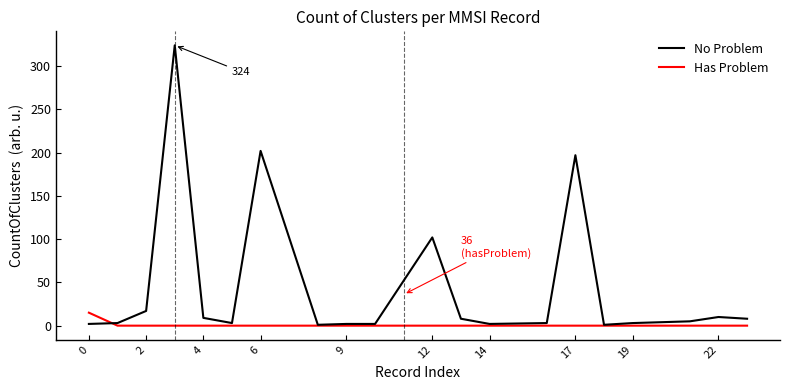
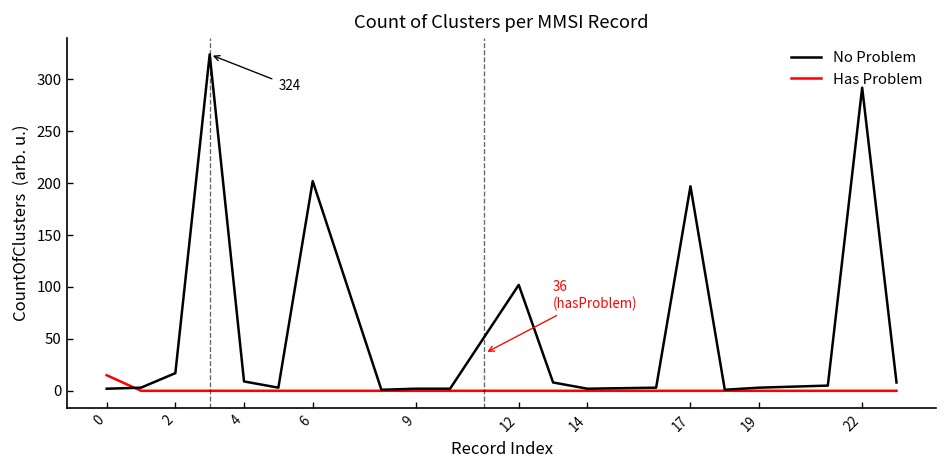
  {
    "No Problem": {
      "0": 0,
      "2": 20,
      "4": 10,
      "6": 200,
      "17": 200,
      "19": 0,
-     "22": 10
+     "22": 290
    },
    "Has Problem": {
      "0": 20,
      "2": 0,
      "4": 0,
      "6": 0,
      "12": 0,
      "17": 0,
      "19": 0,
      "22": 0
    }
  }
